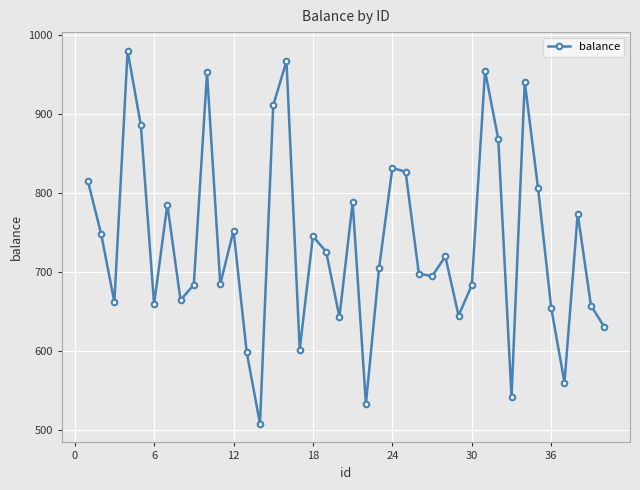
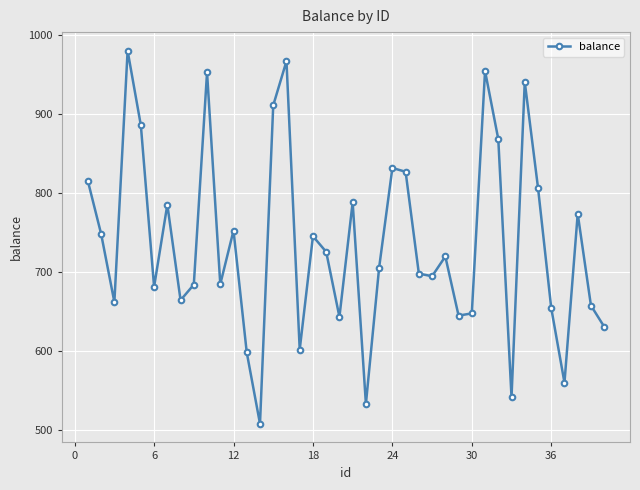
  {
-   "6": 660,
+   "6": 680,
    "12": 750,
    "18": 750,
    "24": 830,
-   "30": 680,
+   "30": 650,
    "36": 650
  }
